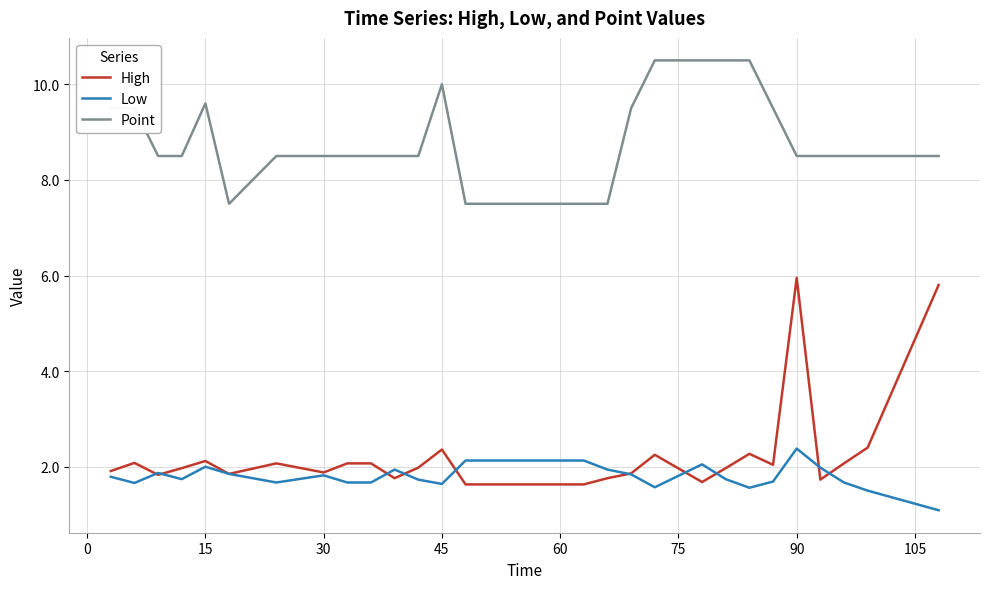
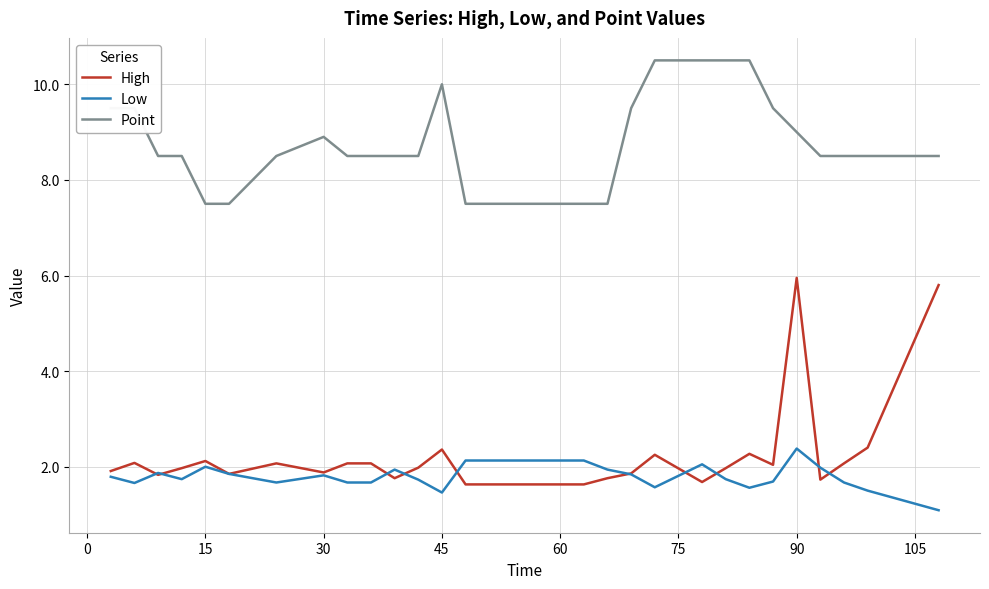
  {
    "High": {
      "15": 2.1,
      "30": 1.9,
      "45": 2.4,
      "90": 6.0
    },
    "Low": {
      "15": 2.0,
      "30": 1.8,
-     "45": 1.6,
+     "45": 1.5,
      "90": 2.4
    },
    "Point": {
-     "15": 9.6,
-     "30": 8.5,
+     "15": 7.5,
+     "30": 8.9,
      "45": 10.0,
-     "90": 8.5
+     "90": 9.0
    }
  }
